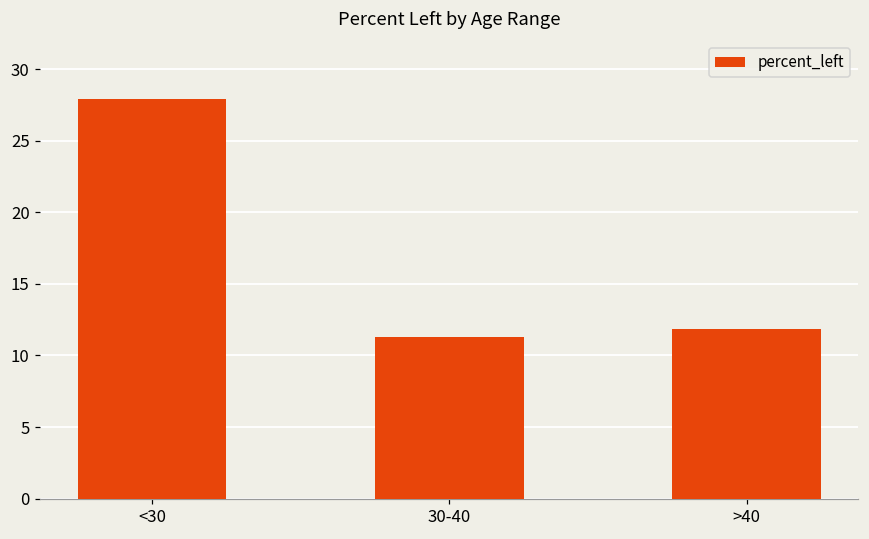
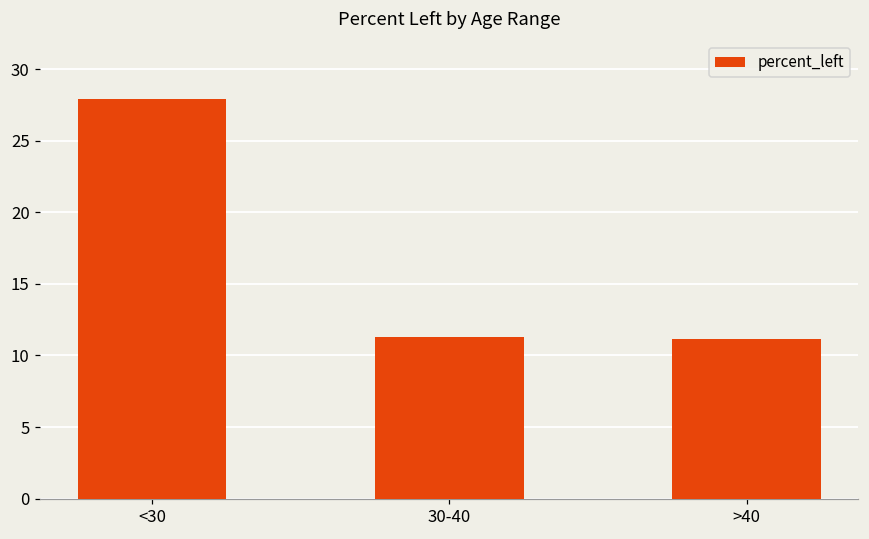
  {
    "<30": 27.9,
    "30-40": 11.3,
-   ">40": 11.8
+   ">40": 11.2
  }
